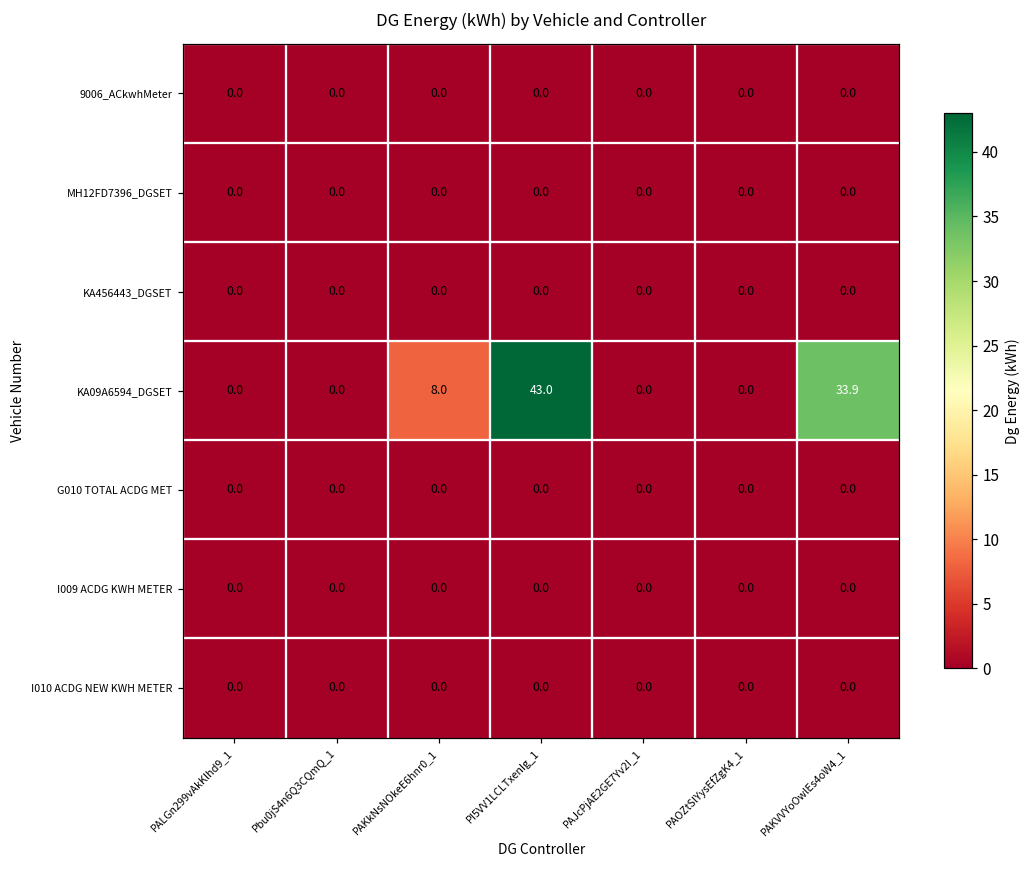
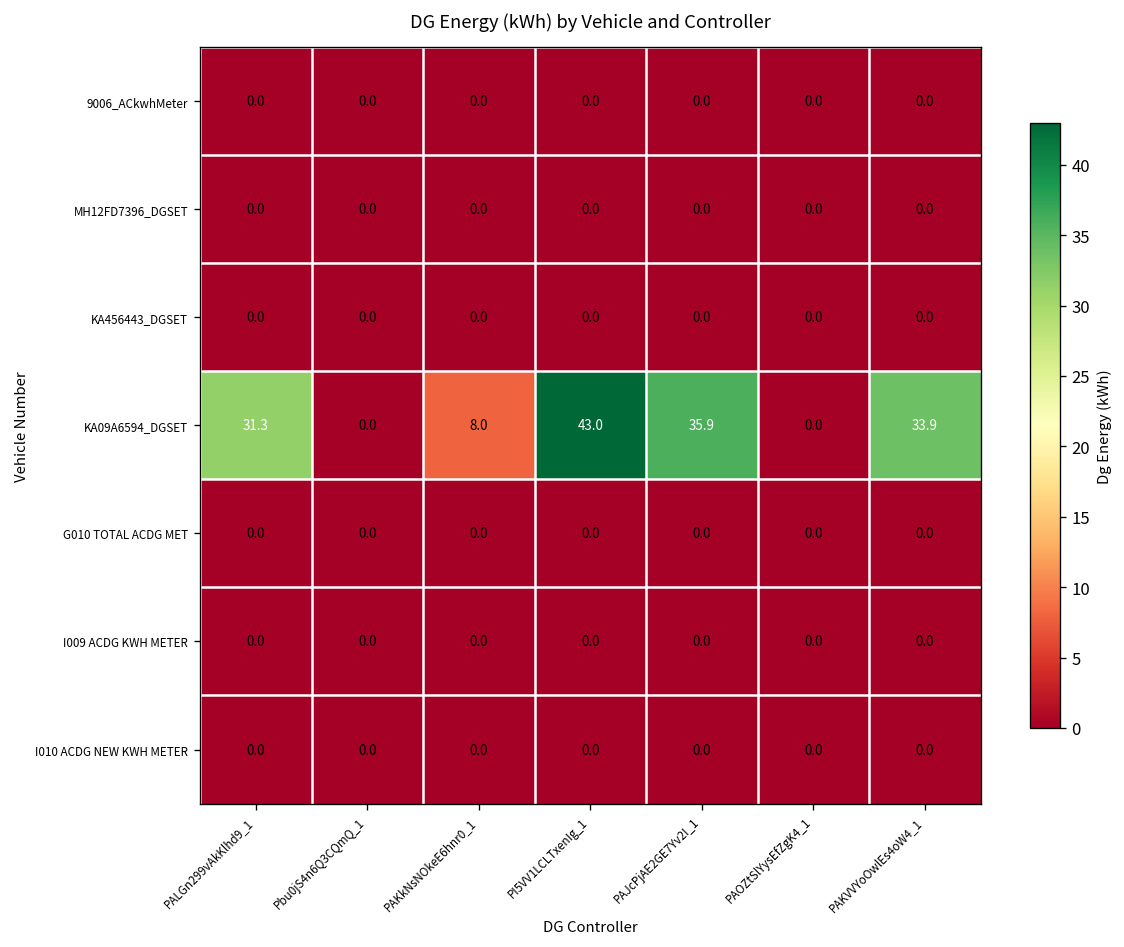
  {
    "9006_ACkwhMeter": {
      "PALGn299vAkKlhd9_1": 0.0,
      "Pbu0jS4n6Q3CQmQ_1": 0.0,
      "PAKkNsNOkeE6hnr0_1": 0.0,
      "PI5VV1LCLTxenIg_1": 0.0,
      "PAJcPjAE2GE7Yv2I_1": 0.0,
      "PAOZtSlYysEfZgK4_1": 0.0,
      "PAKVVYoOwlEs4oW4_1": 0.0
    },
    "MH12FD7396_DGSET": {
      "PALGn299vAkKlhd9_1": 0.0,
      "Pbu0jS4n6Q3CQmQ_1": 0.0,
      "PAKkNsNOkeE6hnr0_1": 0.0,
      "PI5VV1LCLTxenIg_1": 0.0,
      "PAJcPjAE2GE7Yv2I_1": 0.0,
      "PAOZtSlYysEfZgK4_1": 0.0,
      "PAKVVYoOwlEs4oW4_1": 0.0
    },
    "KA456443_DGSET": {
      "PALGn299vAkKlhd9_1": 0.0,
      "Pbu0jS4n6Q3CQmQ_1": 0.0,
      "PAKkNsNOkeE6hnr0_1": 0.0,
      "PI5VV1LCLTxenIg_1": 0.0,
      "PAJcPjAE2GE7Yv2I_1": 0.0,
      "PAOZtSlYysEfZgK4_1": 0.0,
      "PAKVVYoOwlEs4oW4_1": 0.0
    },
    "KA09A6594_DGSET": {
-     "PALGn299vAkKlhd9_1": 0.0,
+     "PALGn299vAkKlhd9_1": 31.3,
      "Pbu0jS4n6Q3CQmQ_1": 0.0,
      "PAKkNsNOkeE6hnr0_1": 8.0,
      "PI5VV1LCLTxenIg_1": 43.0,
-     "PAJcPjAE2GE7Yv2I_1": 0.0,
+     "PAJcPjAE2GE7Yv2I_1": 35.9,
      "PAOZtSlYysEfZgK4_1": 0.0,
      "PAKVVYoOwlEs4oW4_1": 33.9
    },
    "G010 TOTAL ACDG MET": {
      "PALGn299vAkKlhd9_1": 0.0,
      "Pbu0jS4n6Q3CQmQ_1": 0.0,
      "PAKkNsNOkeE6hnr0_1": 0.0,
      "PI5VV1LCLTxenIg_1": 0.0,
      "PAJcPjAE2GE7Yv2I_1": 0.0,
      "PAOZtSlYysEfZgK4_1": 0.0,
      "PAKVVYoOwlEs4oW4_1": 0.0
    },
    "I009 ACDG KWH METER": {
      "PALGn299vAkKlhd9_1": 0.0,
      "Pbu0jS4n6Q3CQmQ_1": 0.0,
      "PAKkNsNOkeE6hnr0_1": 0.0,
      "PI5VV1LCLTxenIg_1": 0.0,
      "PAJcPjAE2GE7Yv2I_1": 0.0,
      "PAOZtSlYysEfZgK4_1": 0.0,
      "PAKVVYoOwlEs4oW4_1": 0.0
    },
    "I010 ACDG NEW KWH METER": {
      "PALGn299vAkKlhd9_1": 0.0,
      "Pbu0jS4n6Q3CQmQ_1": 0.0,
      "PAKkNsNOkeE6hnr0_1": 0.0,
      "PI5VV1LCLTxenIg_1": 0.0,
      "PAJcPjAE2GE7Yv2I_1": 0.0,
      "PAOZtSlYysEfZgK4_1": 0.0,
      "PAKVVYoOwlEs4oW4_1": 0.0
    }
  }
